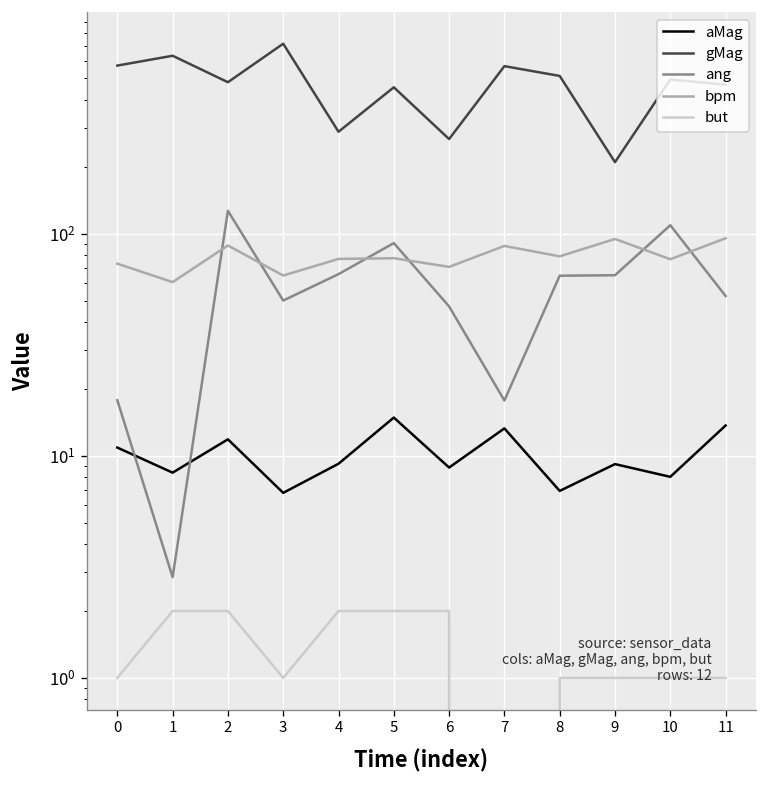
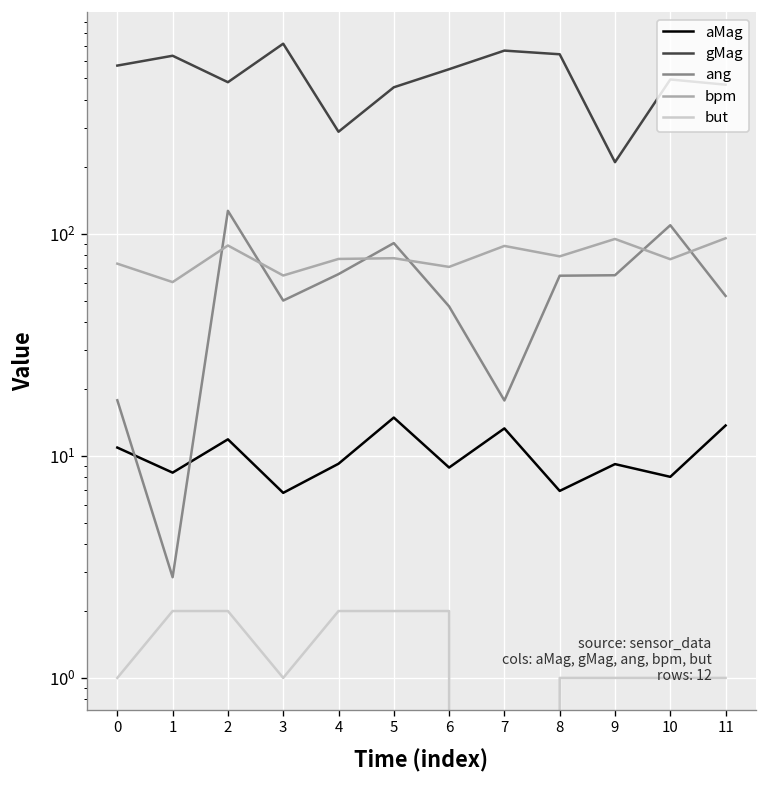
  {
    "aMag": {
      "0": 11,
      "1": 8,
      "2": 12,
      "3": 7,
      "4": 9,
      "5": 15,
      "6": 9,
      "7": 13,
      "8": 7,
      "9": 9,
      "10": 8,
      "11": 14
    },
    "gMag": {
      "0": 570,
      "1": 630,
      "2": 480,
      "3": 720,
      "4": 290,
      "5": 460,
-     "6": 270,
-     "7": 570,
-     "8": 510,
+     "6": 550,
+     "7": 670,
+     "8": 640,
      "9": 210
    }
  }
